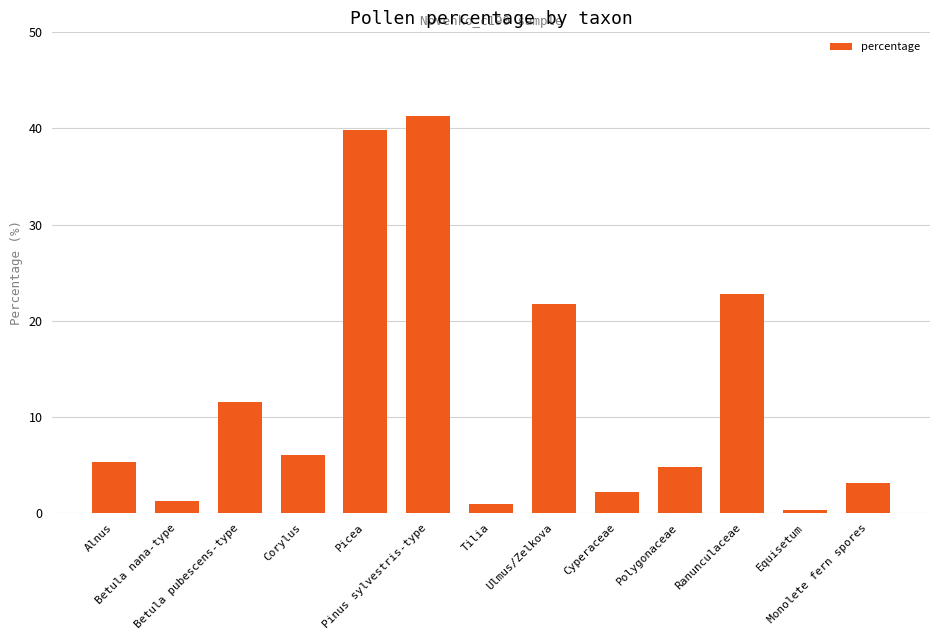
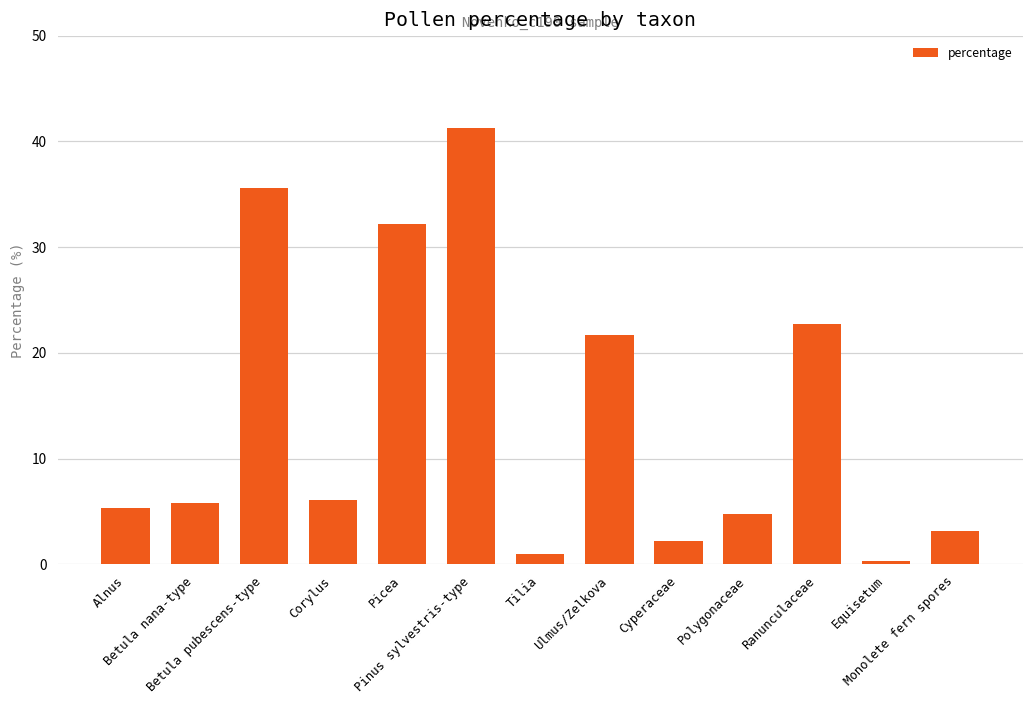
  {
    "Alnus": 5,
-   "Betula nana-type": 1,
-   "Betula pubescens-type": 12,
+   "Betula nana-type": 6,
+   "Betula pubescens-type": 36,
    "Corylus": 6,
-   "Picea": 40,
+   "Picea": 32,
    "Pinus sylvestris-type": 41,
    "Tilia": 1,
    "Ulmus/Zelkova": 22,
    "Cyperaceae": 2,
    "Polygonaceae": 5,
    "Ranunculaceae": 23,
    "Equisetum": 0,
    "Monolete fern spores": 3
  }
